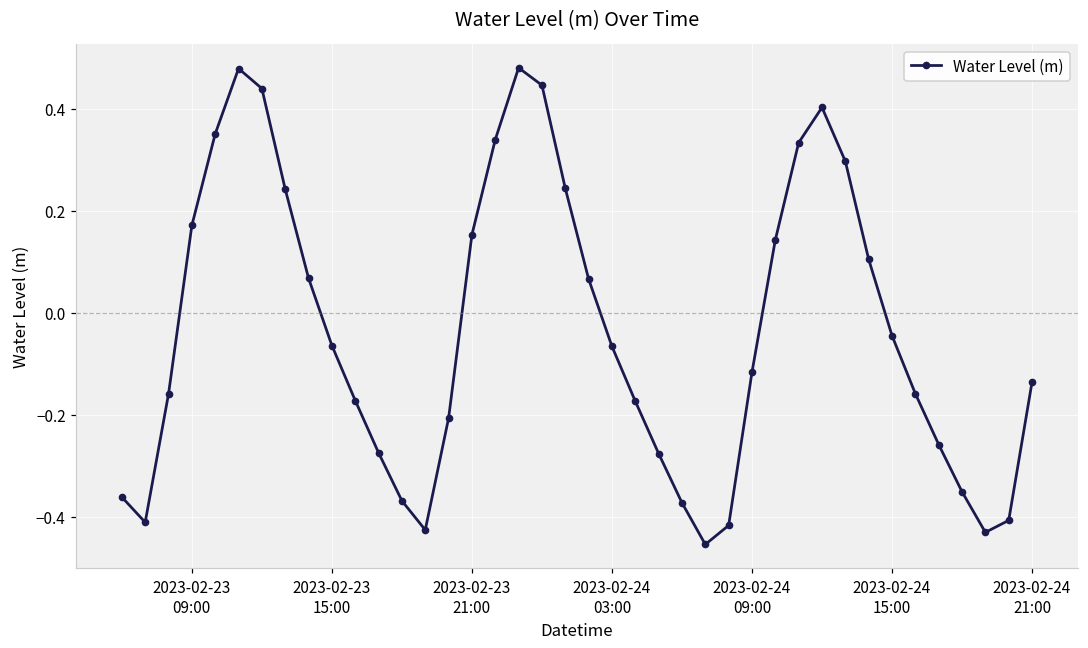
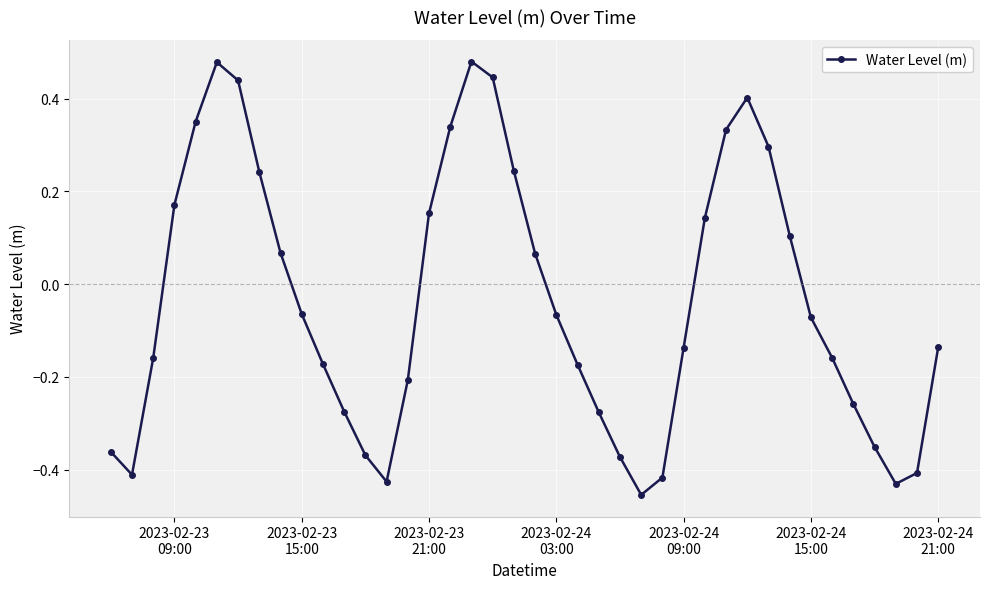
  {
    "2023-02-23 09:00": 0.17,
    "2023-02-23 15:00": -0.06,
    "2023-02-23 21:00": 0.15,
    "2023-02-24 03:00": -0.07,
-   "2023-02-24 09:00": -0.12,
-   "2023-02-24 15:00": -0.05,
+   "2023-02-24 09:00": -0.14,
+   "2023-02-24 15:00": -0.07,
    "2023-02-24 21:00": -0.14
  }
